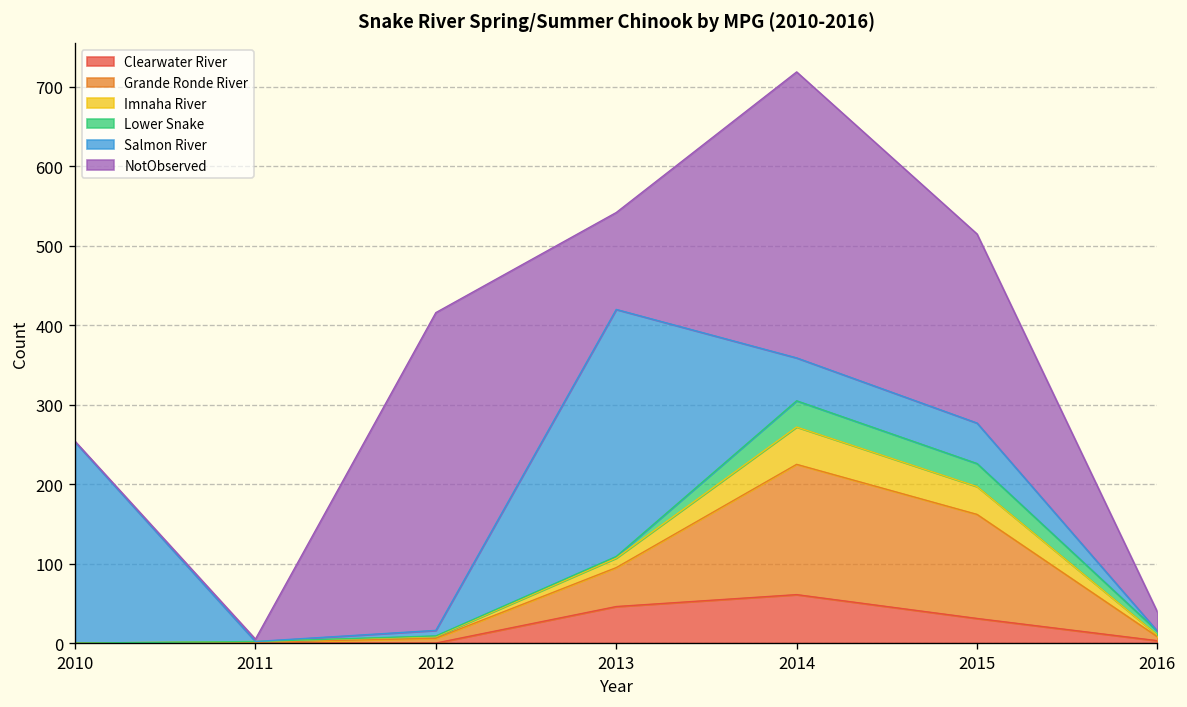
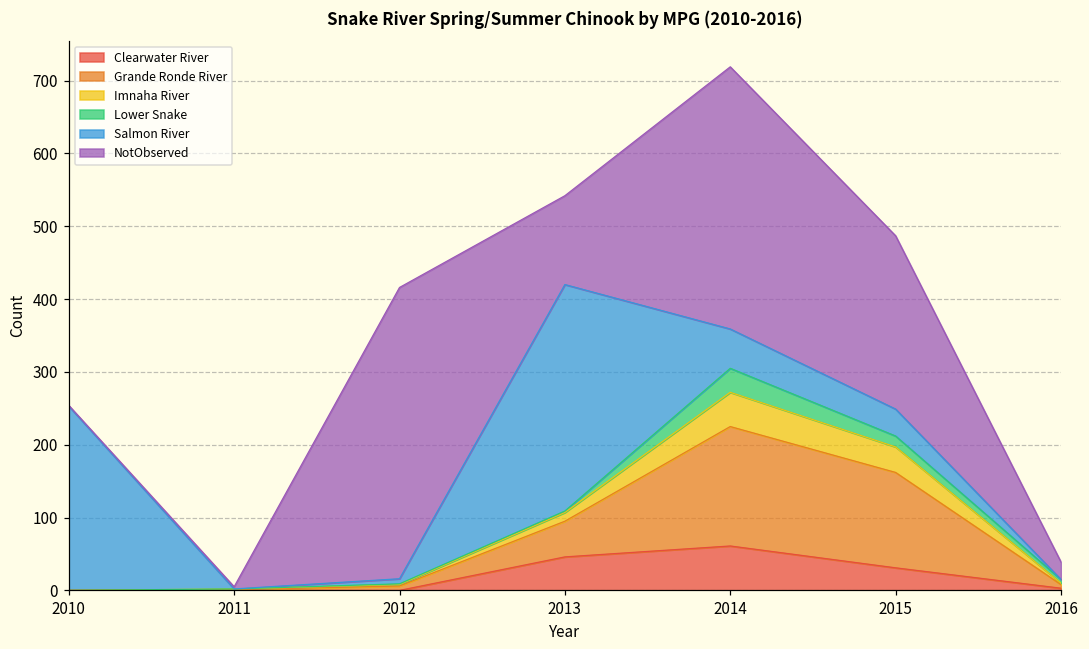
  {
    "Imnaha River": {
      "2014": 50,
      "2015": 40
    },
    "Lower Snake": {
      "2014": 30,
-     "2015": 30
+     "2015": 20
    },
    "Salmon River": {
      "2012": 10,
      "2013": 310,
      "2014": 50,
-     "2015": 50
+     "2015": 40
    },
    "NotObserved": {
      "2012": 400,
      "2013": 120,
      "2014": 360,
      "2015": 240,
      "2016": 20
    }
  }
